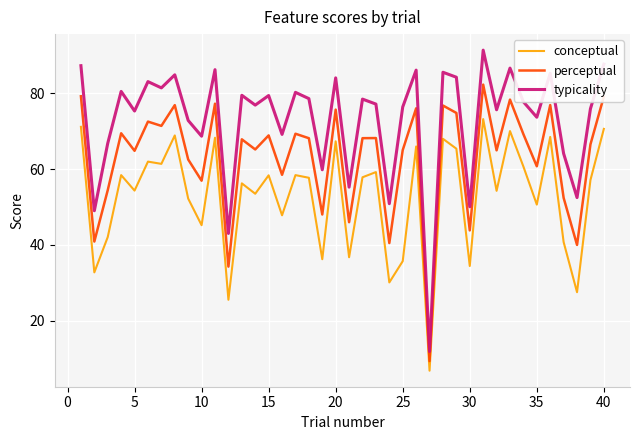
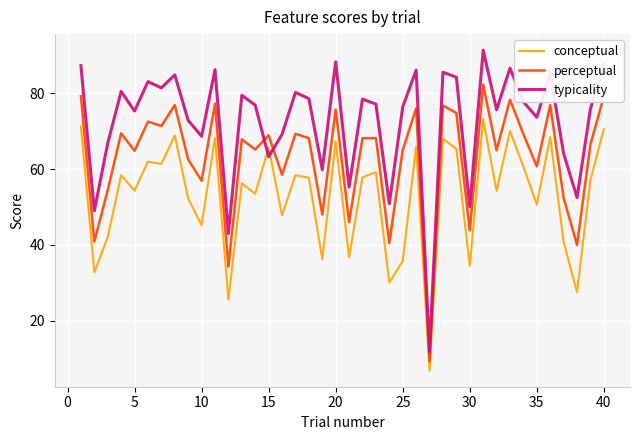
  {
    "conceptual": {
      "5": 54,
      "10": 45,
-     "15": 58,
+     "15": 66,
      "20": 67,
      "25": 36,
      "30": 34,
      "35": 51,
      "40": 71
    },
    "perceptual": {
      "5": 65,
      "10": 57,
      "15": 69,
      "20": 76,
      "25": 65,
      "30": 44,
      "35": 61
    },
    "typicality": {
      "5": 75,
      "10": 69,
-     "15": 79,
-     "20": 84,
+     "15": 63,
+     "20": 88,
      "25": 76,
      "30": 50,
      "35": 74
    }
  }
